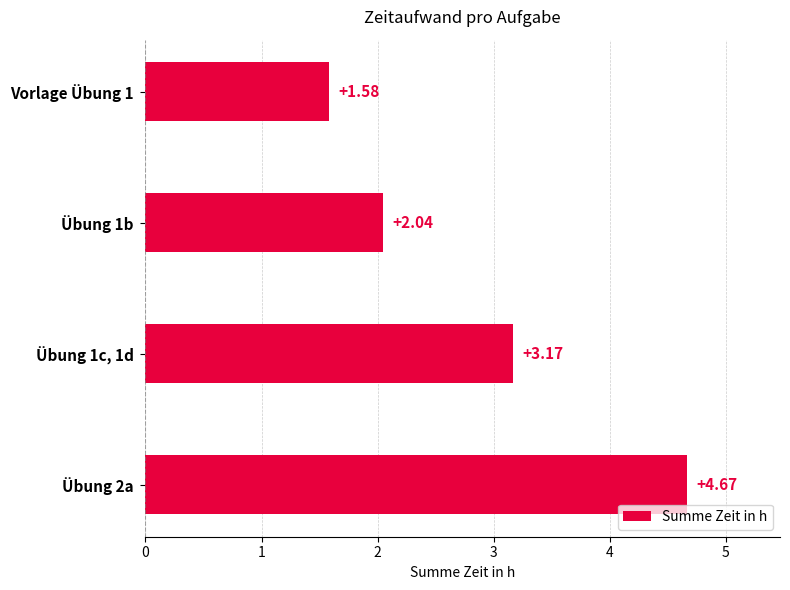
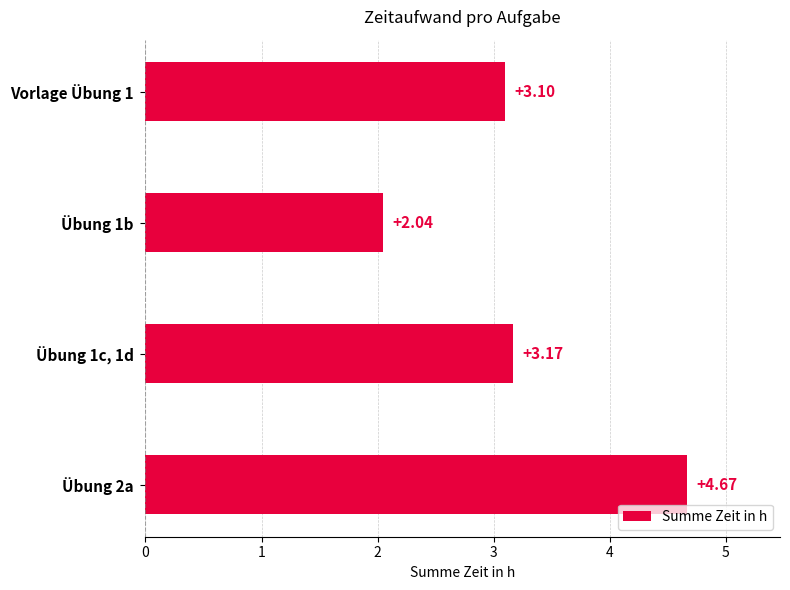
  {
-   "Vorlage Übung 1": "+1.58",
+   "Vorlage Übung 1": "+3.10",
    "Übung 1b": "+2.04",
    "Übung 1c, 1d": "+3.17",
    "Übung 2a": "+4.67"
  }
